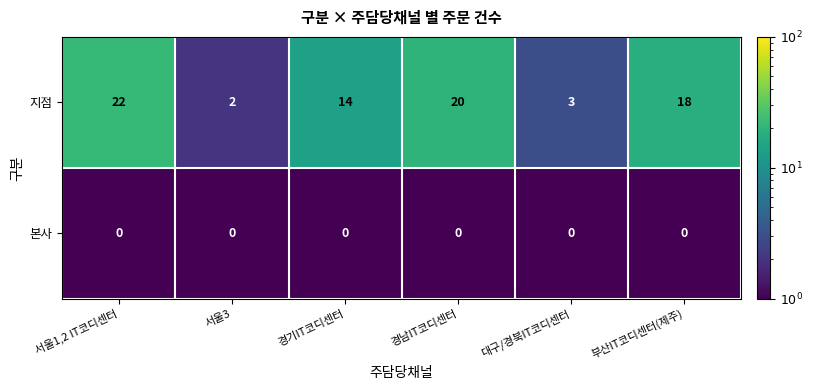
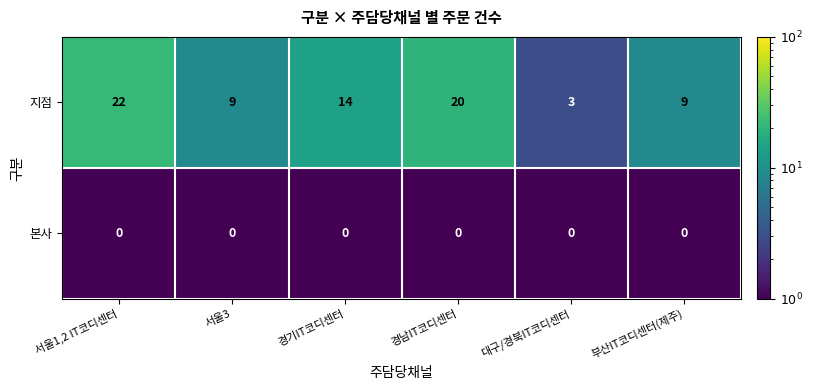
  {
    "지점": {
      "서울1,2 IT코디센터": 22,
-     "서울3": 2,
+     "서울3": 9,
      "경기IT코디센터": 14,
      "경남IT코디센터": 20,
      "대구/경북IT코디센터": 3,
-     "부산IT코디센터(제주)": 18
+     "부산IT코디센터(제주)": 9
    },
    "본사": {
      "서울1,2 IT코디센터": 0,
      "서울3": 0,
      "경기IT코디센터": 0,
      "경남IT코디센터": 0,
      "대구/경북IT코디센터": 0,
      "부산IT코디센터(제주)": 0
    }
  }
